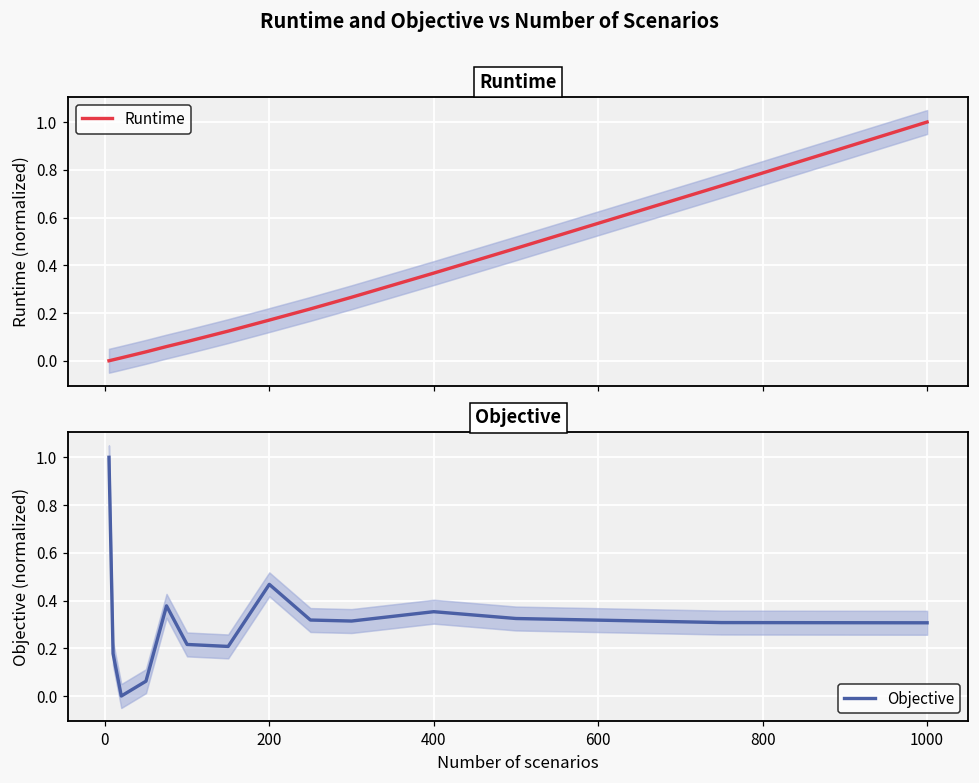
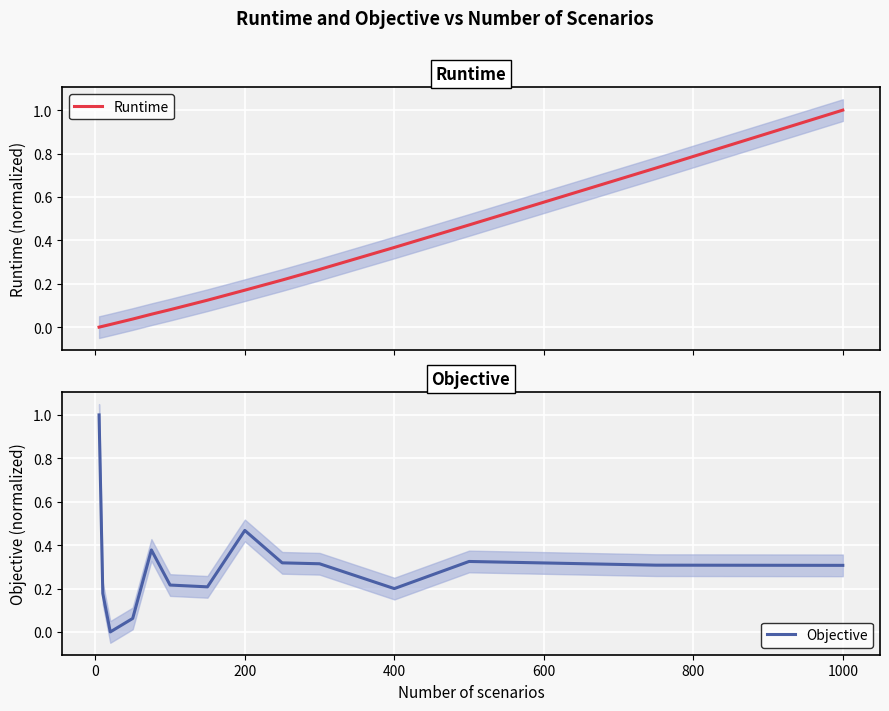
  {
    "Objective": {
      "Objective": {
        "200": 0.47,
-       "400": 0.35,
+       "400": 0.20,
        "1000": 0.31
      }
    }
  }
